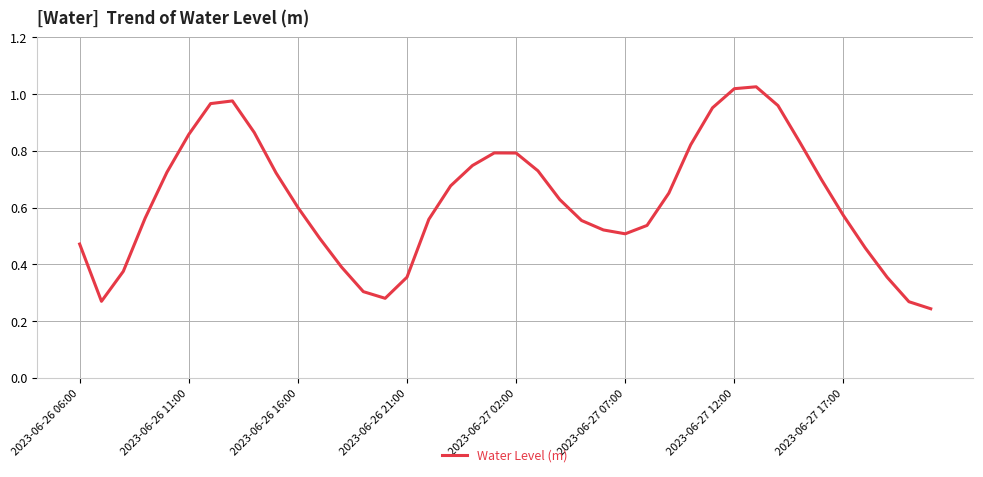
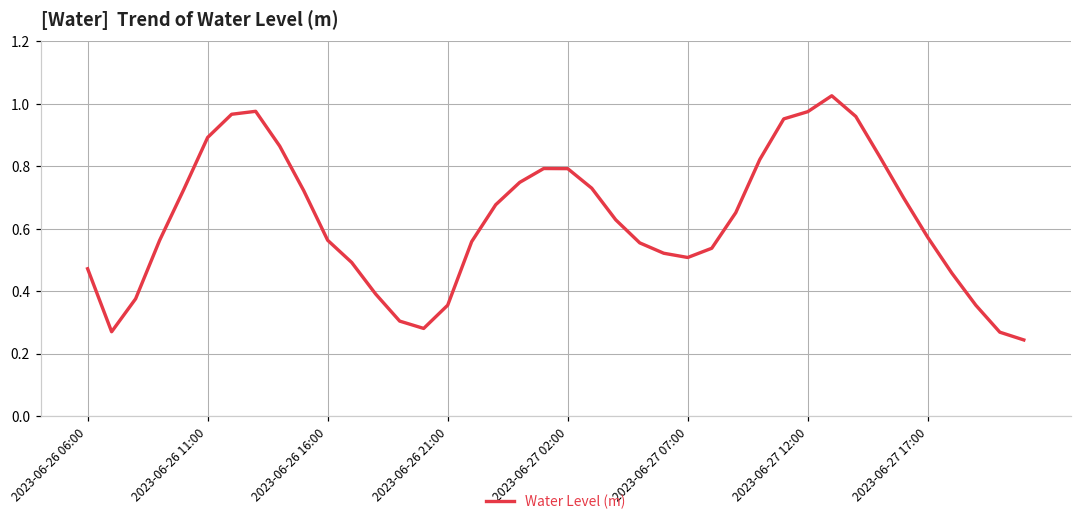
  {
    "2023-06-26 06:00": 0.47,
-   "2023-06-26 11:00": 0.86,
-   "2023-06-26 16:00": 0.60,
+   "2023-06-26 11:00": 0.89,
+   "2023-06-26 16:00": 0.56,
    "2023-06-26 21:00": 0.35,
    "2023-06-27 02:00": 0.79,
    "2023-06-27 07:00": 0.51,
-   "2023-06-27 12:00": 1.02,
+   "2023-06-27 12:00": 0.97,
    "2023-06-27 17:00": 0.57
  }
